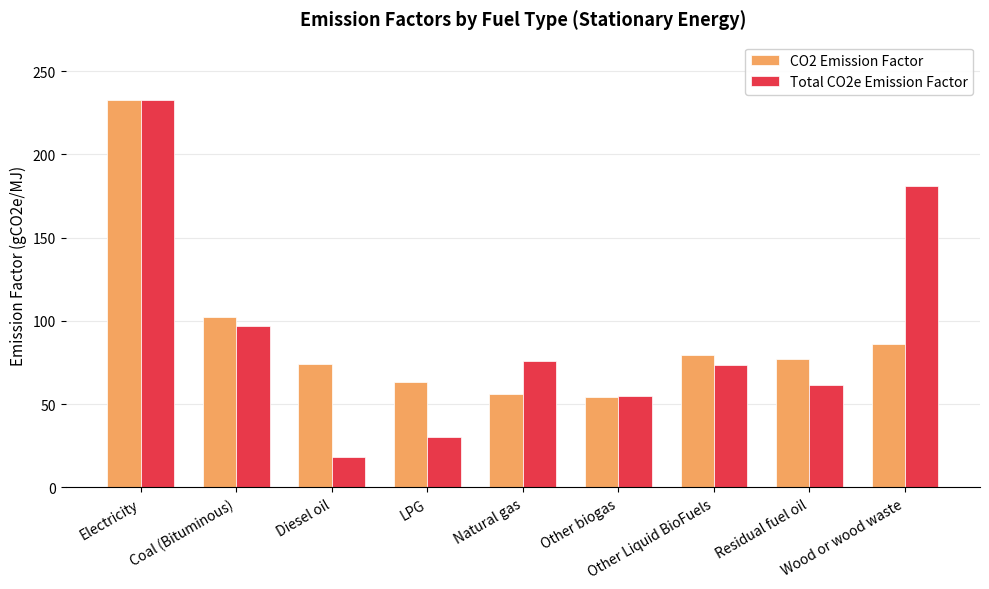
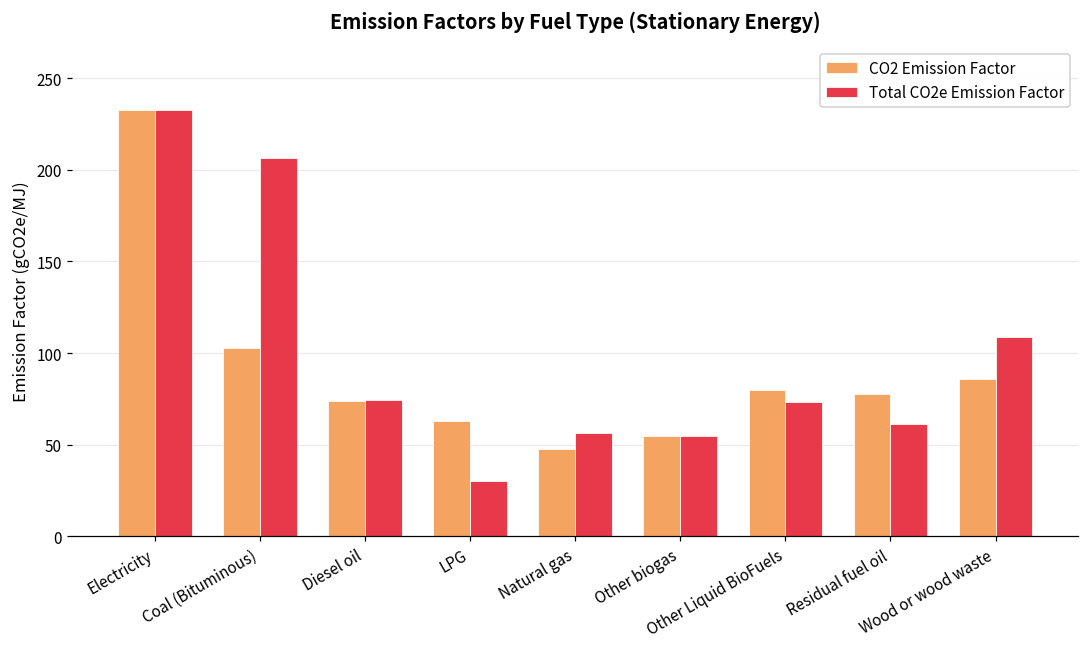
  {
    "CO2 Emission Factor": {
      "Electricity": 233,
      "Coal (Bituminous)": 103,
      "Diesel oil": 74,
      "LPG": 63,
-     "Natural gas": 56,
+     "Natural gas": 48,
      "Other biogas": 55,
      "Other Liquid BioFuels": 80,
      "Residual fuel oil": 77,
      "Wood or wood waste": 86
    },
    "Total CO2e Emission Factor": {
      "Electricity": 233,
-     "Coal (Bituminous)": 97,
-     "Diesel oil": 18,
+     "Coal (Bituminous)": 207,
+     "Diesel oil": 75,
      "LPG": 30,
-     "Natural gas": 76,
+     "Natural gas": 56,
      "Other biogas": 55,
      "Other Liquid BioFuels": 73,
      "Residual fuel oil": 61,
-     "Wood or wood waste": 181
+     "Wood or wood waste": 109
    }
  }
